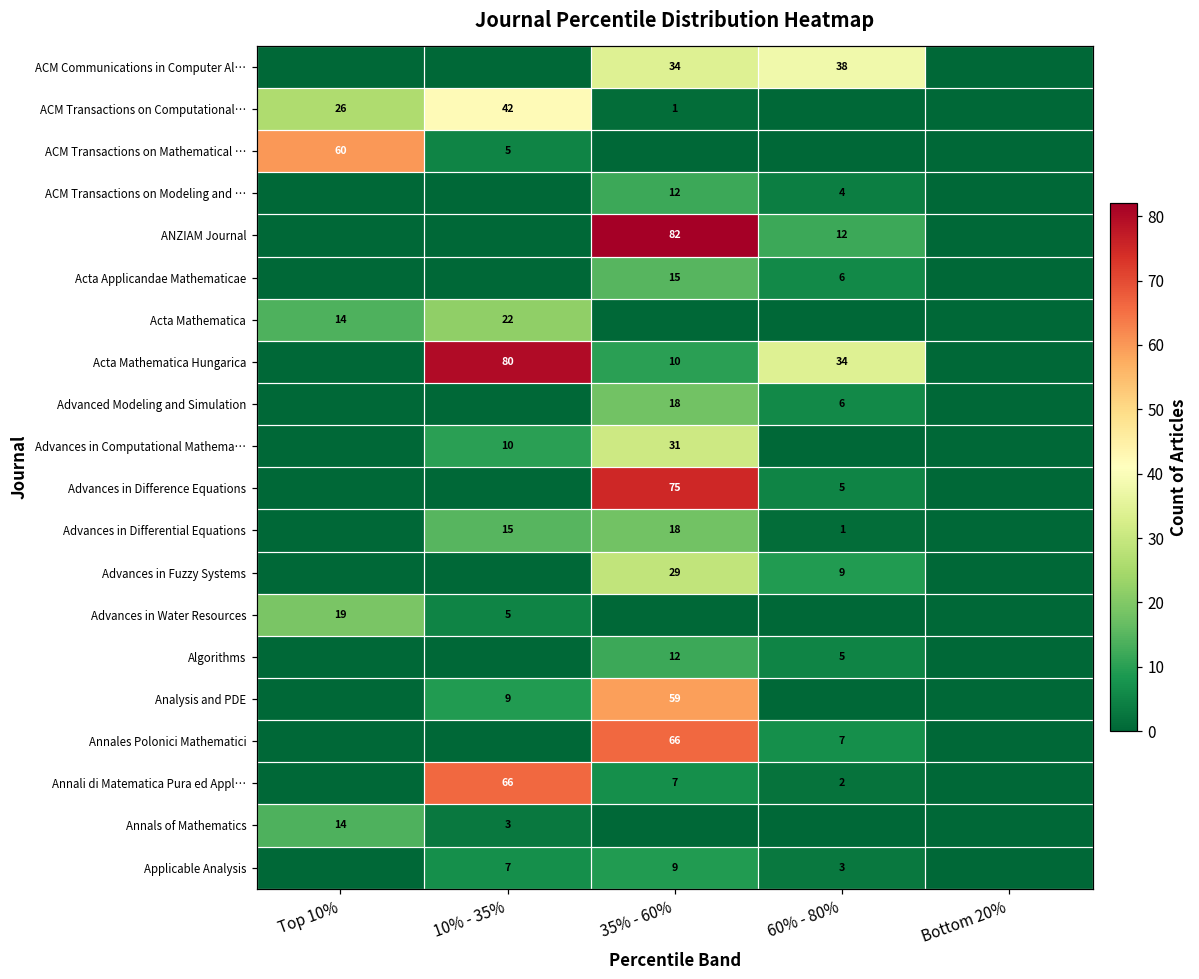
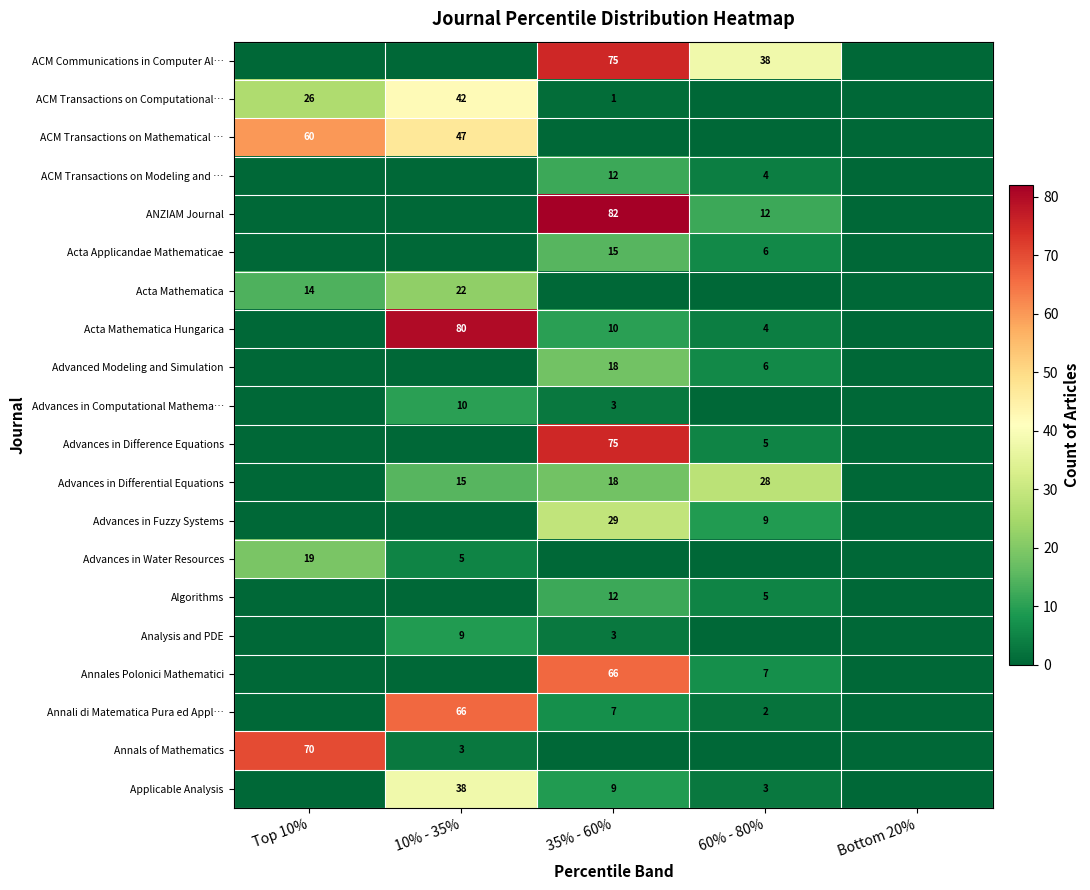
  {
    "ACM Communications in Computer Al…": {
-     "35% - 60%": 34,
+     "35% - 60%": 75,
      "60% - 80%": 38
    },
    "ACM Transactions on Computational…": {
      "Top 10%": 26,
      "10% - 35%": 42,
      "35% - 60%": 1
    },
    "ACM Transactions on Mathematical …": {
      "Top 10%": 60,
-     "10% - 35%": 5
+     "10% - 35%": 47
    },
    "ACM Transactions on Modeling and …": {
      "35% - 60%": 12,
      "60% - 80%": 4
    },
    "ANZIAM Journal": {
      "35% - 60%": 82,
      "60% - 80%": 12
    },
    "Acta Applicandae Mathematicae": {
      "35% - 60%": 15,
      "60% - 80%": 6
    },
    "Acta Mathematica": {
      "Top 10%": 14,
      "10% - 35%": 22
    },
    "Acta Mathematica Hungarica": {
      "10% - 35%": 80,
      "35% - 60%": 10,
-     "60% - 80%": 34
+     "60% - 80%": 4
    },
    "Advanced Modeling and Simulation": {
      "35% - 60%": 18,
      "60% - 80%": 6
    },
    "Advances in Computational Mathema…": {
      "10% - 35%": 10,
-     "35% - 60%": 31
+     "35% - 60%": 3
    },
    "Advances in Difference Equations": {
      "35% - 60%": 75,
      "60% - 80%": 5
    },
    "Advances in Differential Equations": {
      "10% - 35%": 15,
      "35% - 60%": 18,
-     "60% - 80%": 1
+     "60% - 80%": 28
    },
    "Advances in Fuzzy Systems": {
      "35% - 60%": 29,
      "60% - 80%": 9
    },
    "Advances in Water Resources": {
      "Top 10%": 19,
      "10% - 35%": 5
    },
    "Algorithms": {
      "35% - 60%": 12,
      "60% - 80%": 5
    },
    "Analysis and PDE": {
      "10% - 35%": 9,
-     "35% - 60%": 59
+     "35% - 60%": 3
    },
    "Annales Polonici Mathematici": {
      "35% - 60%": 66,
      "60% - 80%": 7
    },
    "Annali di Matematica Pura ed Appl…": {
      "10% - 35%": 66,
      "35% - 60%": 7,
      "60% - 80%": 2
    },
    "Annals of Mathematics": {
-     "Top 10%": 14,
+     "Top 10%": 70,
      "10% - 35%": 3
    },
    "Applicable Analysis": {
-     "10% - 35%": 7,
+     "10% - 35%": 38,
      "35% - 60%": 9,
      "60% - 80%": 3
    }
  }
